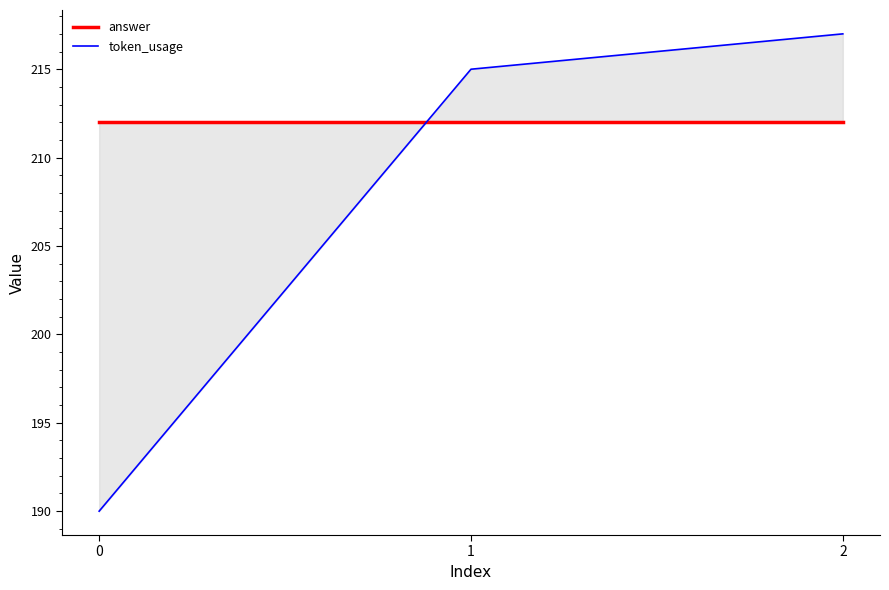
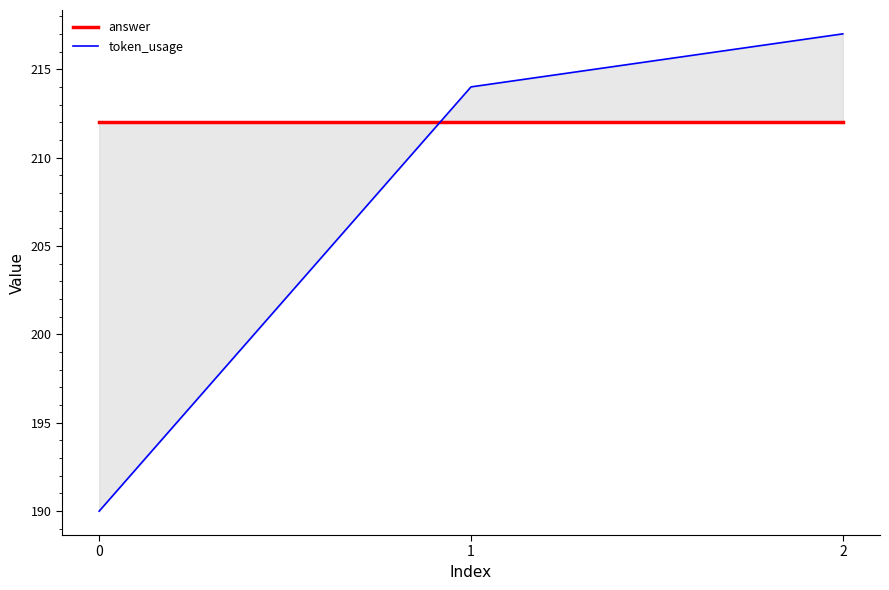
  {
    "answer": {
      "1": 212,
      "2": 212
    },
    "token_usage": {
      "0": 190,
-     "1": 215
+     "1": 214
    }
  }
